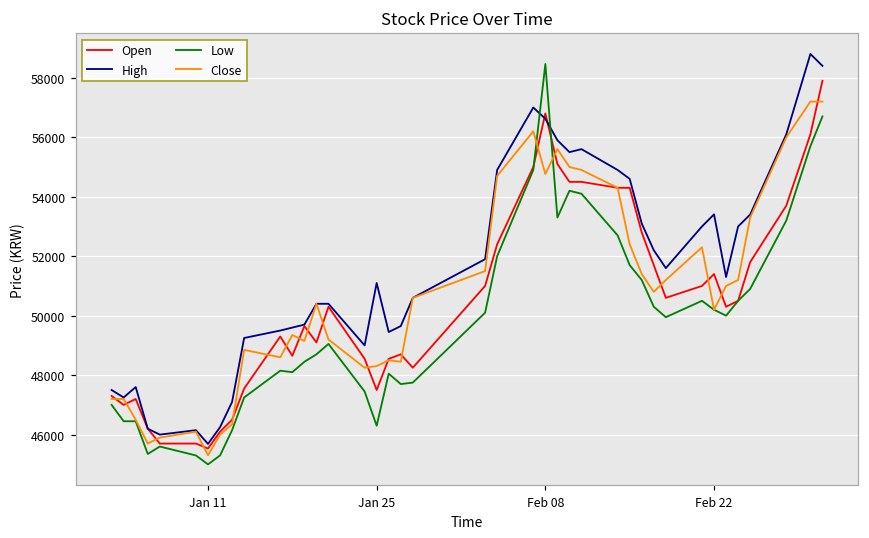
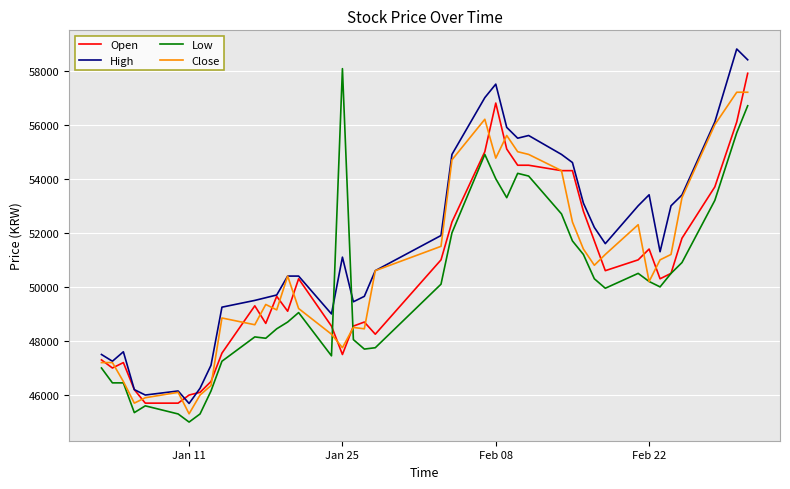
  {
    "Open": {
-     "Jan 11": 45500,
+     "Jan 11": 46000,
      "Jan 25": 47500,
      "Feb 08": 56800,
      "Feb 22": 51400
    },
    "High": {
      "Jan 11": 45700,
      "Jan 25": 51100,
-     "Feb 08": 56600,
+     "Feb 08": 57500,
      "Feb 22": 53400
    },
    "Low": {
      "Jan 11": 45000,
-     "Jan 25": 46300,
-     "Feb 08": 58500
+     "Jan 25": 58100,
+     "Feb 08": 54000
    },
    "Close": {
      "Jan 11": 45300,
-     "Jan 25": 48300,
+     "Jan 25": 47800,
      "Feb 08": 54800
    }
  }
